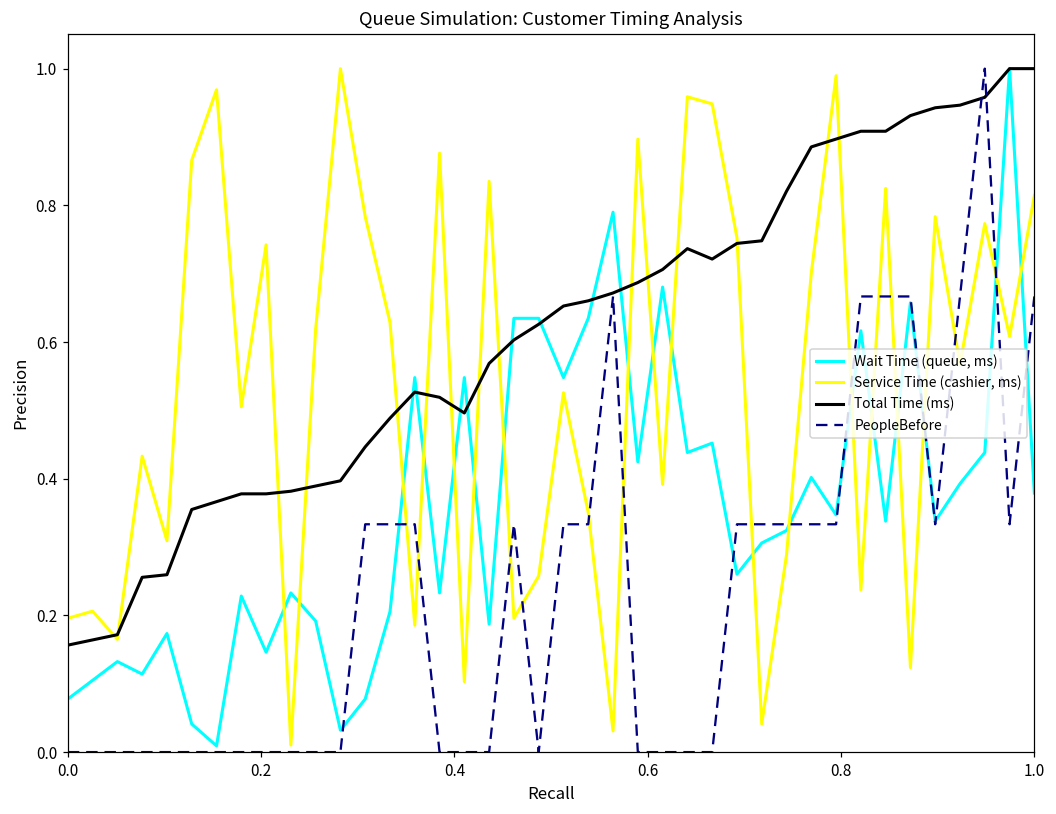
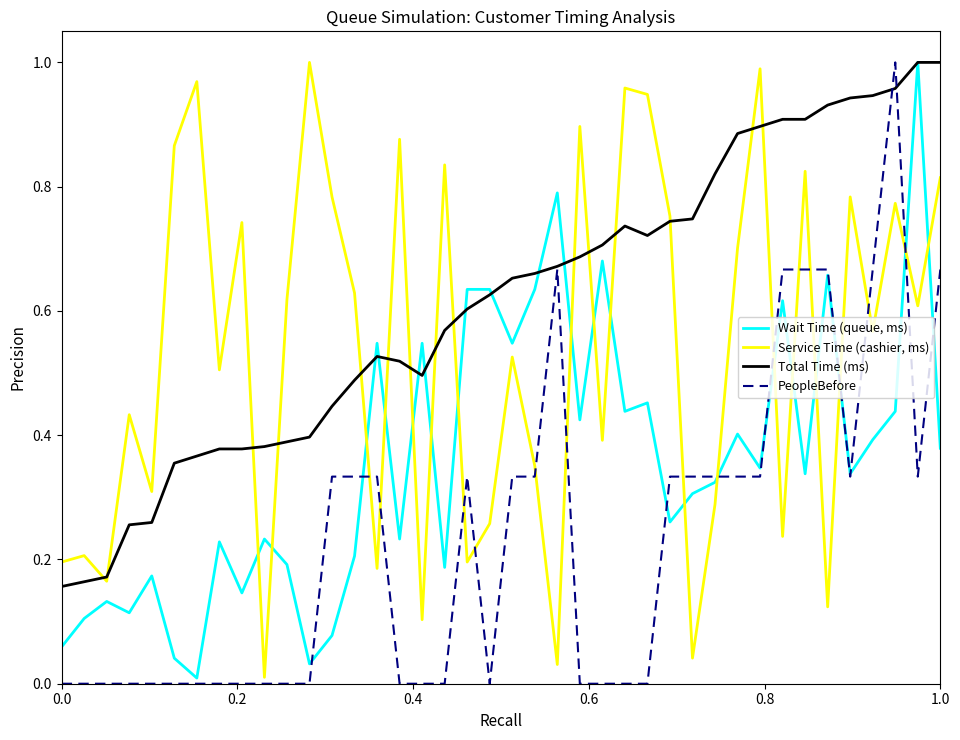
  {
    "Wait Time (queue, ms)": {
-     "0.0": 0.08,
+     "0.0": 0.06,
      "1.0": 0.38
    },
    "Service Time (cashier, ms)": {
      "0.0": 0.20,
      "1.0": 0.81
    },
    "Total Time (ms)": {
      "0.0": 0.16,
      "1.0": 1.00
    },
    "PeopleBefore": {
      "0.0": 0.00,
      "1.0": 0.67
    }
  }
